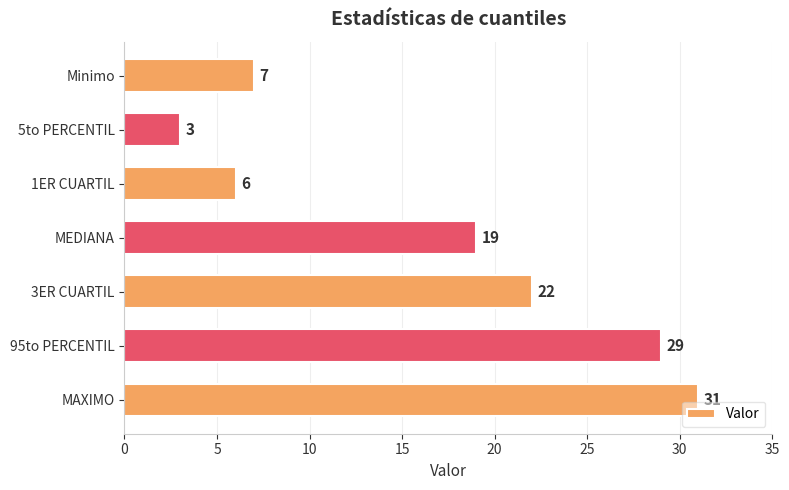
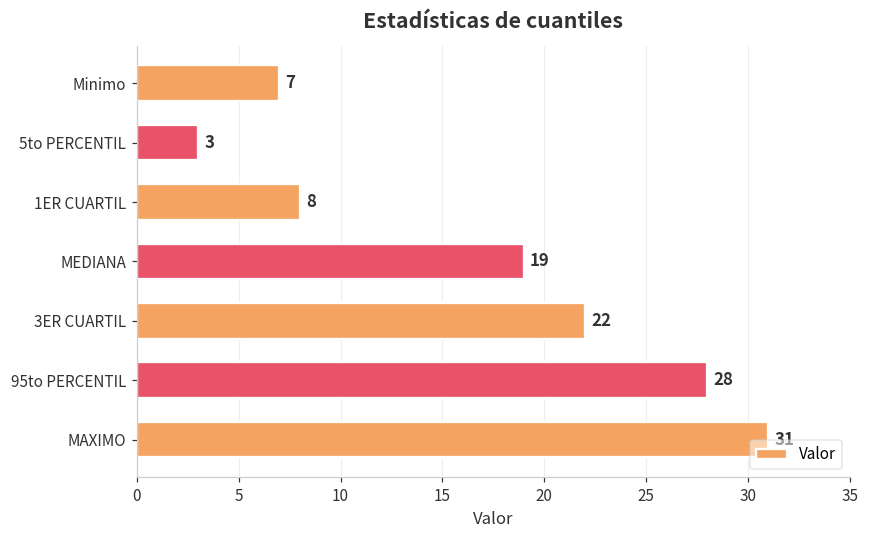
  {
    "Minimo": 7,
    "5to PERCENTIL": 3,
-   "1ER CUARTIL": 6,
+   "1ER CUARTIL": 8,
    "MEDIANA": 19,
    "3ER CUARTIL": 22,
-   "95to PERCENTIL": 29
+   "95to PERCENTIL": 28
  }
